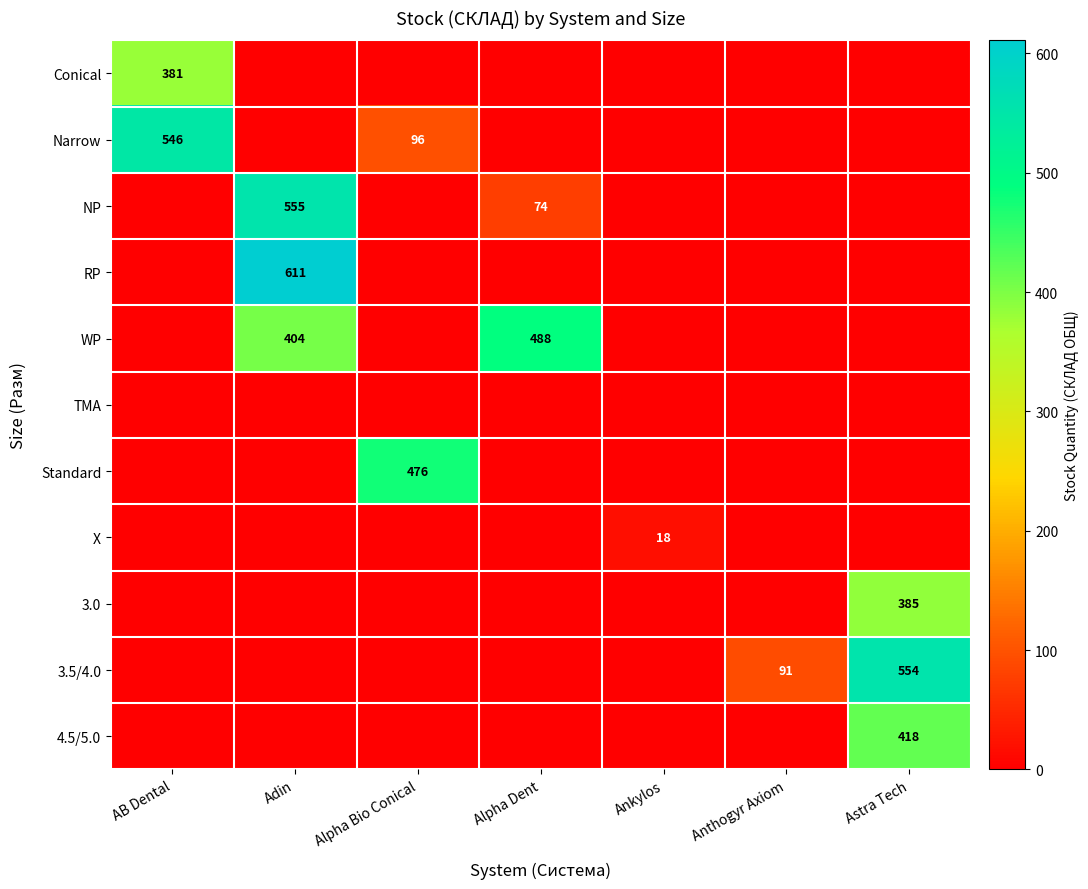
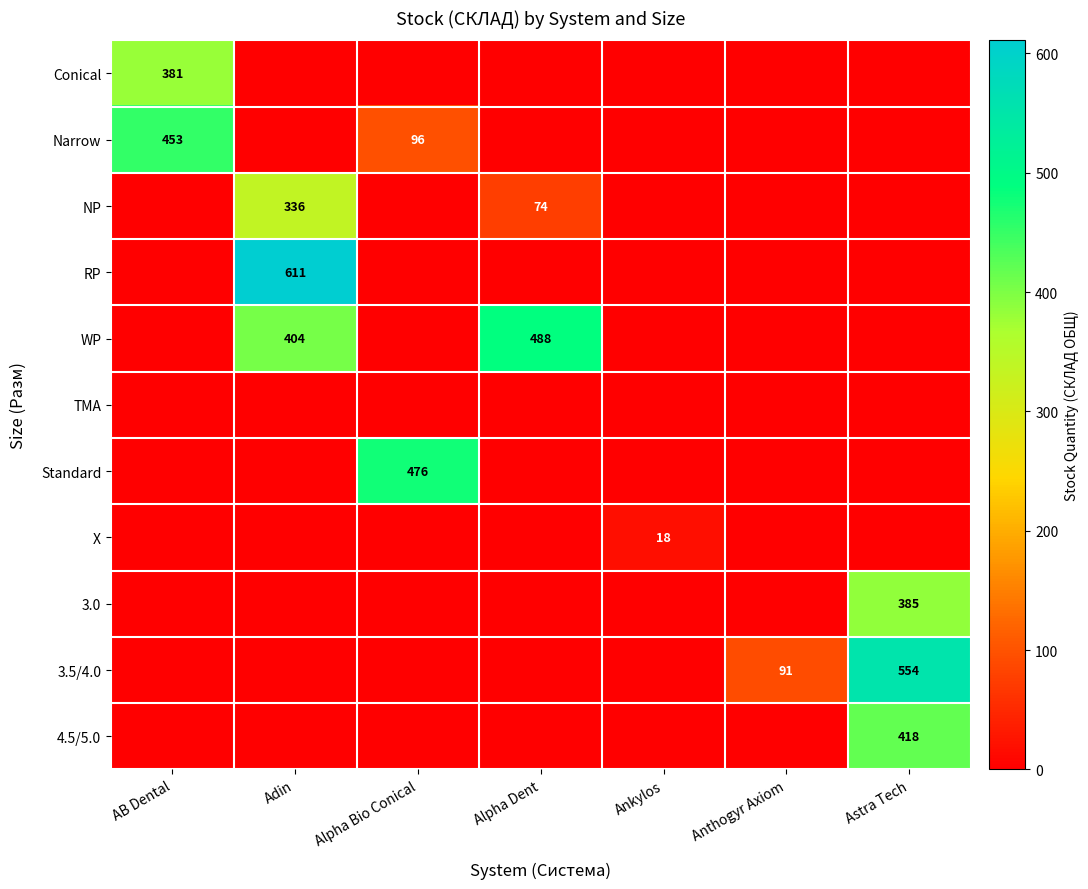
  {
    "Conical": {
      "AB Dental": 381
    },
    "Narrow": {
-     "AB Dental": 546,
+     "AB Dental": 453,
      "Alpha Bio Conical": 96
    },
    "NP": {
-     "Adin": 555,
+     "Adin": 336,
      "Alpha Dent": 74
    },
    "RP": {
      "Adin": 611
    },
    "WP": {
      "Adin": 404,
      "Alpha Dent": 488
    },
    "Standard": {
      "Alpha Bio Conical": 476
    },
    "X": {
      "Ankylos": 18
    },
    "3.0": {
      "Astra Tech": 385
    },
    "3.5/4.0": {
      "Anthogyr Axiom": 91,
      "Astra Tech": 554
    },
    "4.5/5.0": {
      "Astra Tech": 418
    }
  }
